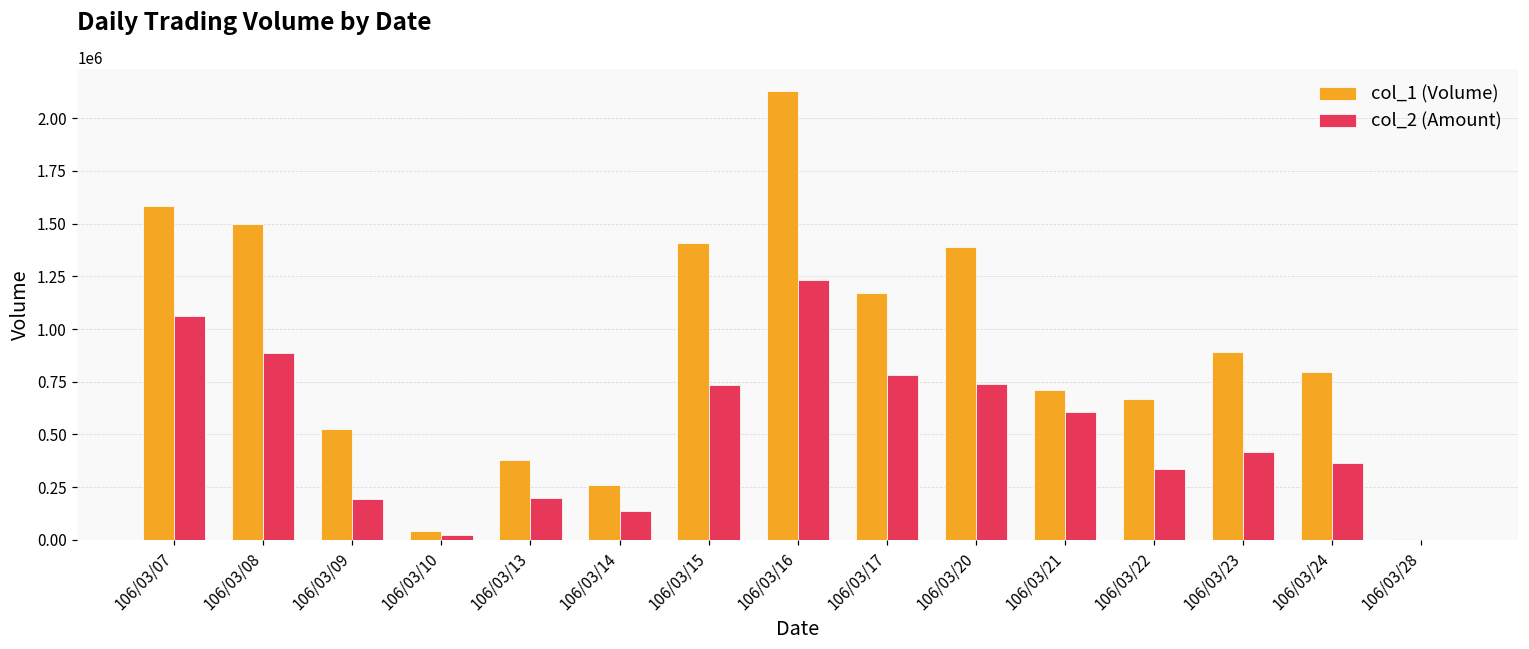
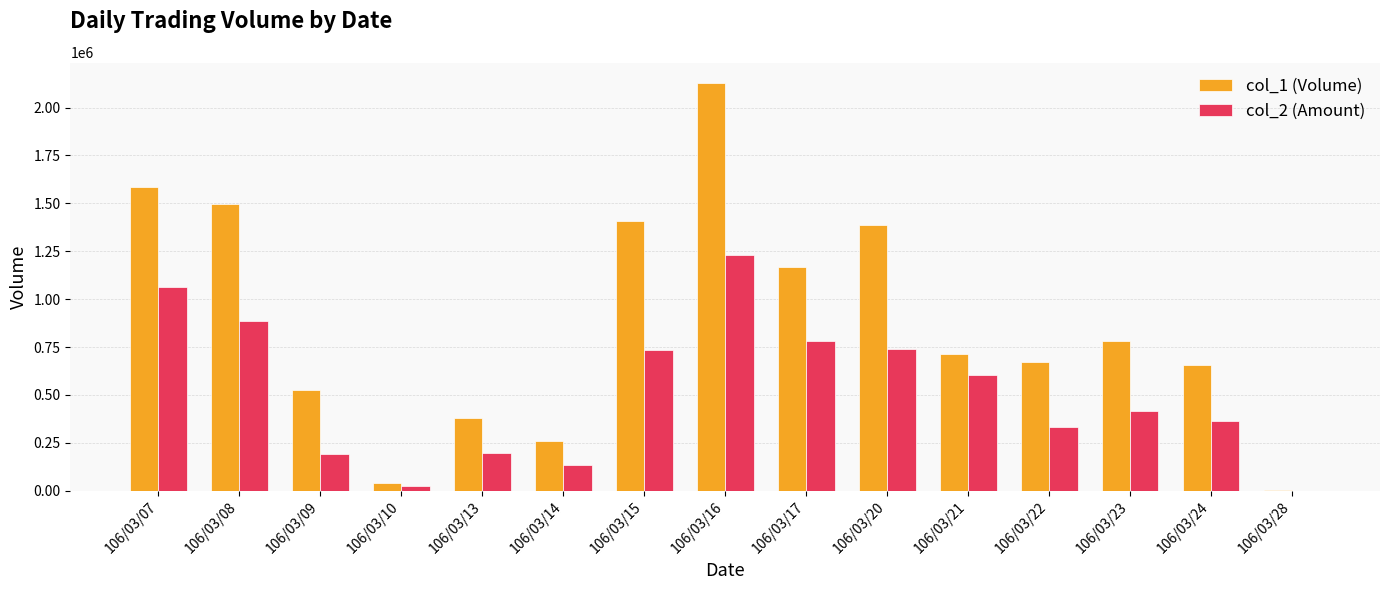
  {
    "col_1 (Volume)": {
      "106/03/07": 1590000,
      "106/03/08": 1500000,
      "106/03/09": 530000,
      "106/03/10": 40000,
      "106/03/13": 380000,
      "106/03/14": 260000,
      "106/03/15": 1410000,
      "106/03/16": 2130000,
      "106/03/17": 1170000,
      "106/03/20": 1390000,
      "106/03/21": 710000,
      "106/03/22": 670000,
-     "106/03/23": 890000,
-     "106/03/24": 790000
+     "106/03/23": 780000,
+     "106/03/24": 650000
    },
    "col_2 (Amount)": {
      "106/03/07": 1060000,
      "106/03/08": 890000,
      "106/03/09": 190000,
      "106/03/10": 20000,
      "106/03/13": 200000,
      "106/03/14": 140000,
      "106/03/15": 740000,
      "106/03/16": 1230000,
      "106/03/17": 780000,
      "106/03/20": 740000,
      "106/03/21": 610000,
      "106/03/22": 330000,
      "106/03/23": 420000,
      "106/03/24": 370000
    }
  }
